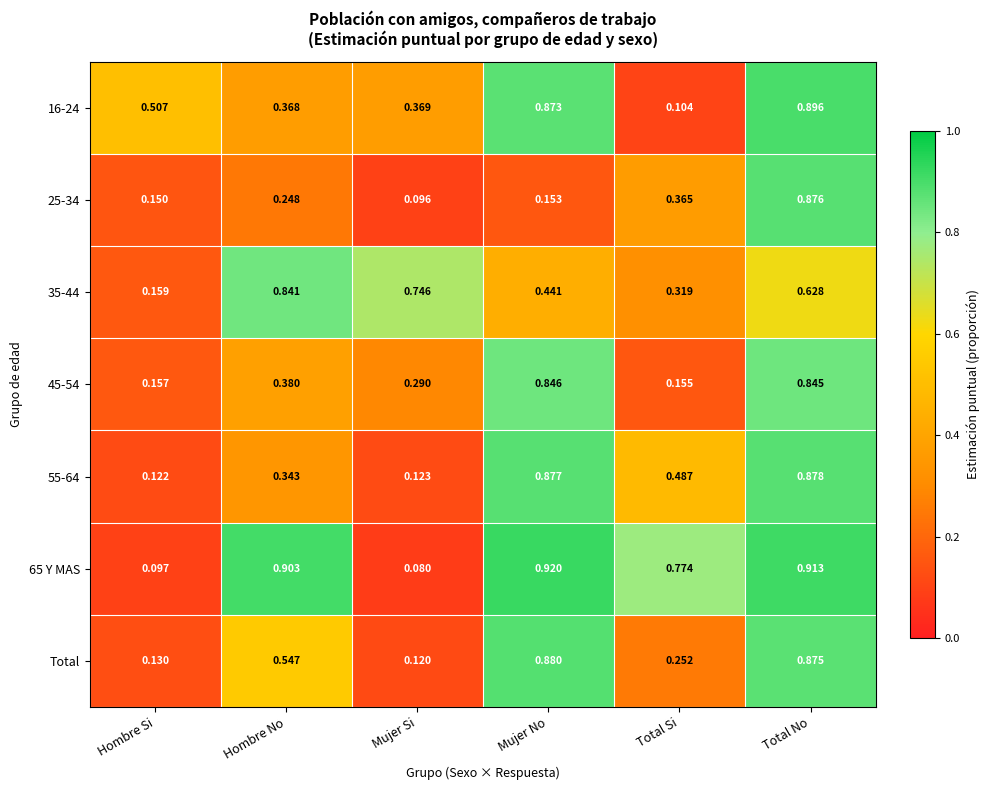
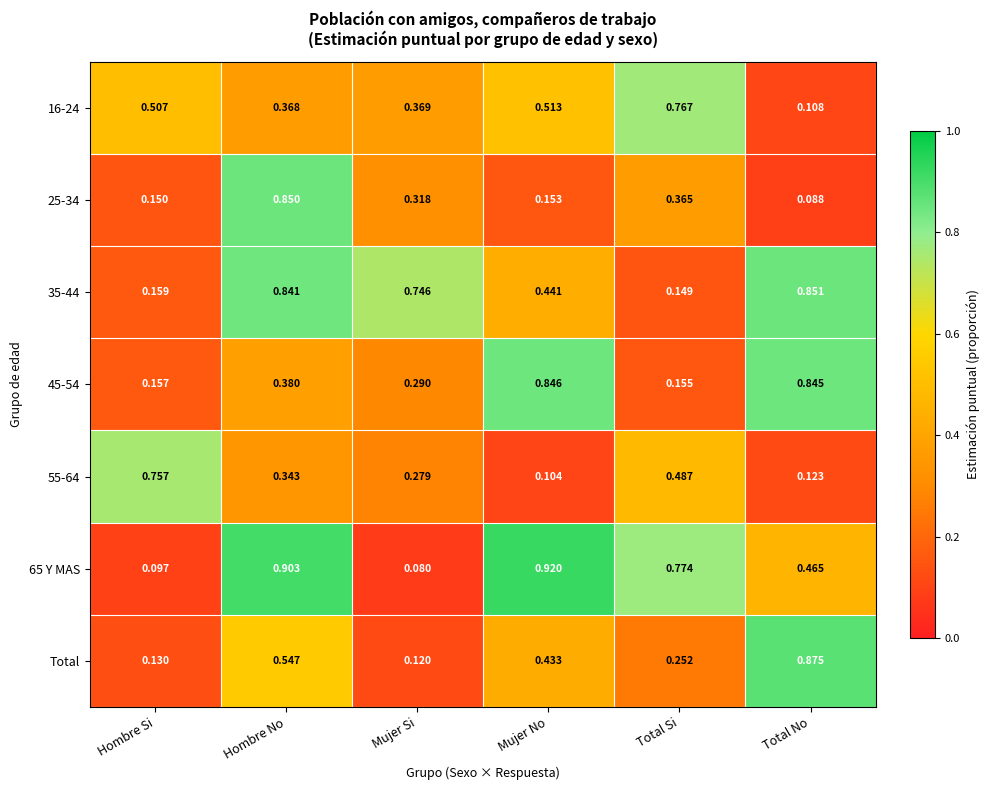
  {
    "16-24": {
      "Hombre Si": 0.507,
      "Hombre No": 0.368,
      "Mujer Si": 0.369,
-     "Mujer No": 0.873,
-     "Total Si": 0.104,
-     "Total No": 0.896
+     "Mujer No": 0.513,
+     "Total Si": 0.767,
+     "Total No": 0.108
    },
    "25-34": {
      "Hombre Si": 0.150,
-     "Hombre No": 0.248,
-     "Mujer Si": 0.096,
+     "Hombre No": 0.850,
+     "Mujer Si": 0.318,
      "Mujer No": 0.153,
      "Total Si": 0.365,
-     "Total No": 0.876
+     "Total No": 0.088
    },
    "35-44": {
      "Hombre Si": 0.159,
      "Hombre No": 0.841,
      "Mujer Si": 0.746,
      "Mujer No": 0.441,
-     "Total Si": 0.319,
-     "Total No": 0.628
+     "Total Si": 0.149,
+     "Total No": 0.851
    },
    "45-54": {
      "Hombre Si": 0.157,
      "Hombre No": 0.380,
      "Mujer Si": 0.290,
      "Mujer No": 0.846,
      "Total Si": 0.155,
      "Total No": 0.845
    },
    "55-64": {
-     "Hombre Si": 0.122,
+     "Hombre Si": 0.757,
      "Hombre No": 0.343,
-     "Mujer Si": 0.123,
-     "Mujer No": 0.877,
+     "Mujer Si": 0.279,
+     "Mujer No": 0.104,
      "Total Si": 0.487,
-     "Total No": 0.878
+     "Total No": 0.123
    },
    "65 Y MAS": {
      "Hombre Si": 0.097,
      "Hombre No": 0.903,
      "Mujer Si": 0.080,
      "Mujer No": 0.920,
      "Total Si": 0.774,
-     "Total No": 0.913
+     "Total No": 0.465
    },
    "Total": {
      "Hombre Si": 0.130,
      "Hombre No": 0.547,
      "Mujer Si": 0.120,
-     "Mujer No": 0.880,
+     "Mujer No": 0.433,
      "Total Si": 0.252,
      "Total No": 0.875
    }
  }
